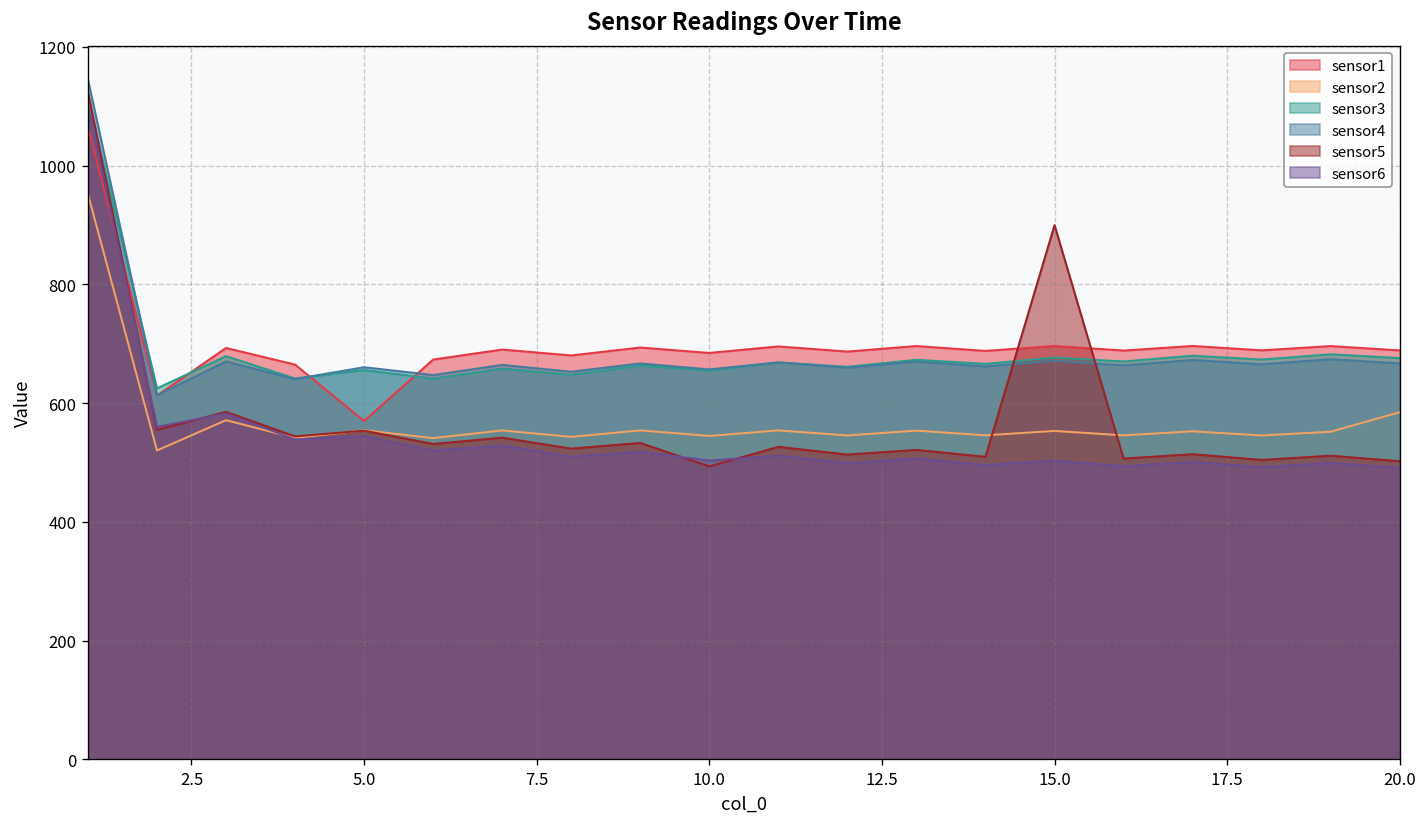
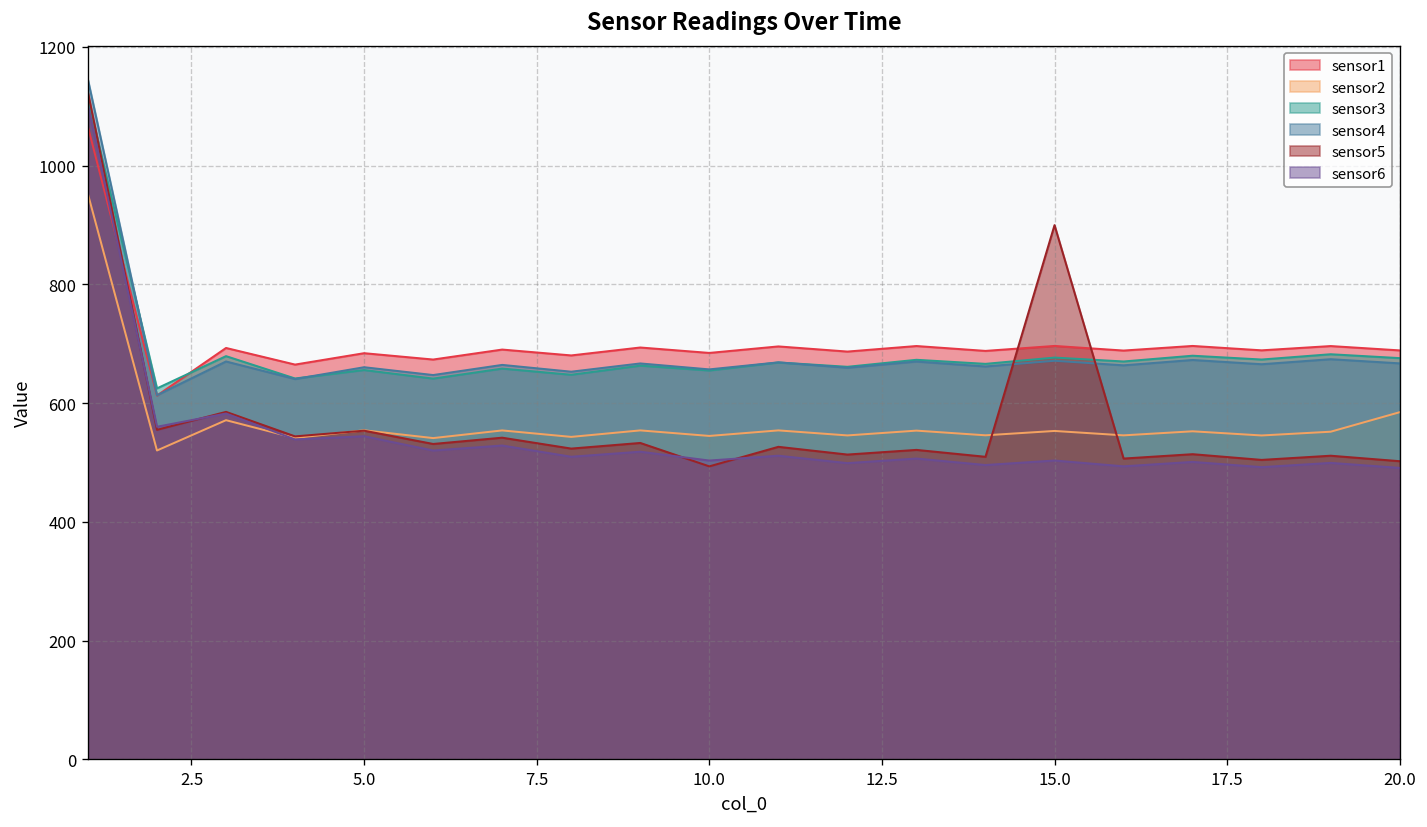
  {
    "sensor1": {
-     "5.0": 570,
+     "5.0": 680,
      "10.0": 680,
      "15.0": 700,
      "20.0": 690
    },
    "sensor2": {
      "10.0": 540,
      "15.0": 550,
      "20.0": 580
    },
    "sensor5": {
      "10.0": 490,
      "15.0": 900,
      "20.0": 500
    }
  }
